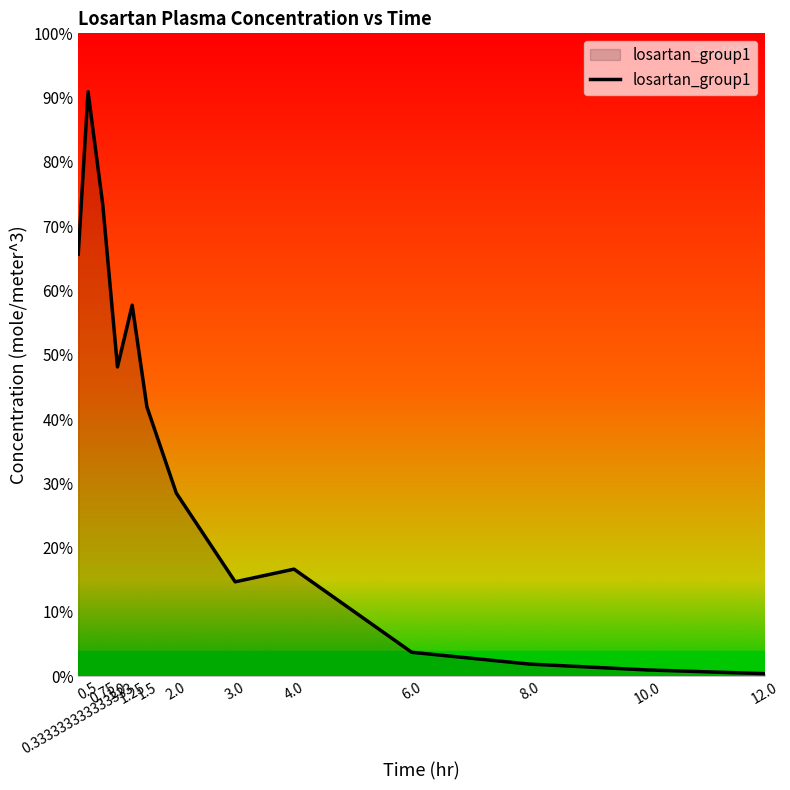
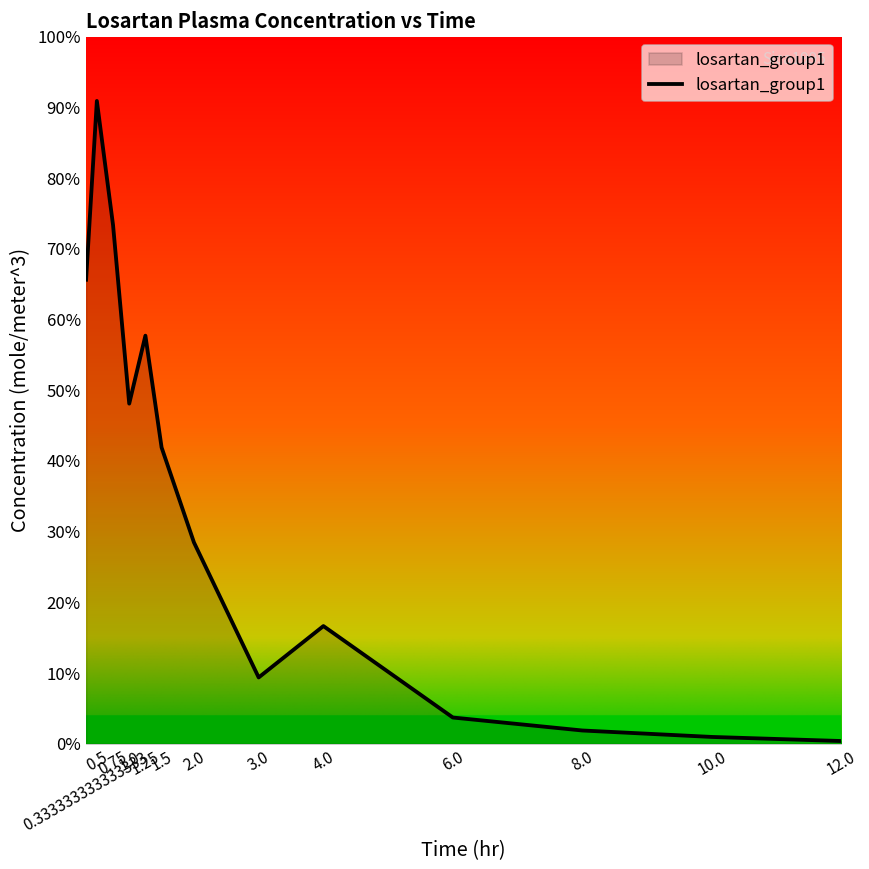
  {
    "0.333333333333333": "66%",
    "0.5": "91%",
    "0.75": "73%",
    "1.0": "48%",
    "1.25": "58%",
    "1.5": "42%",
    "2.0": "28%",
-   "3.0": "15%",
+   "3.0": "9%",
    "4.0": "17%"
  }
